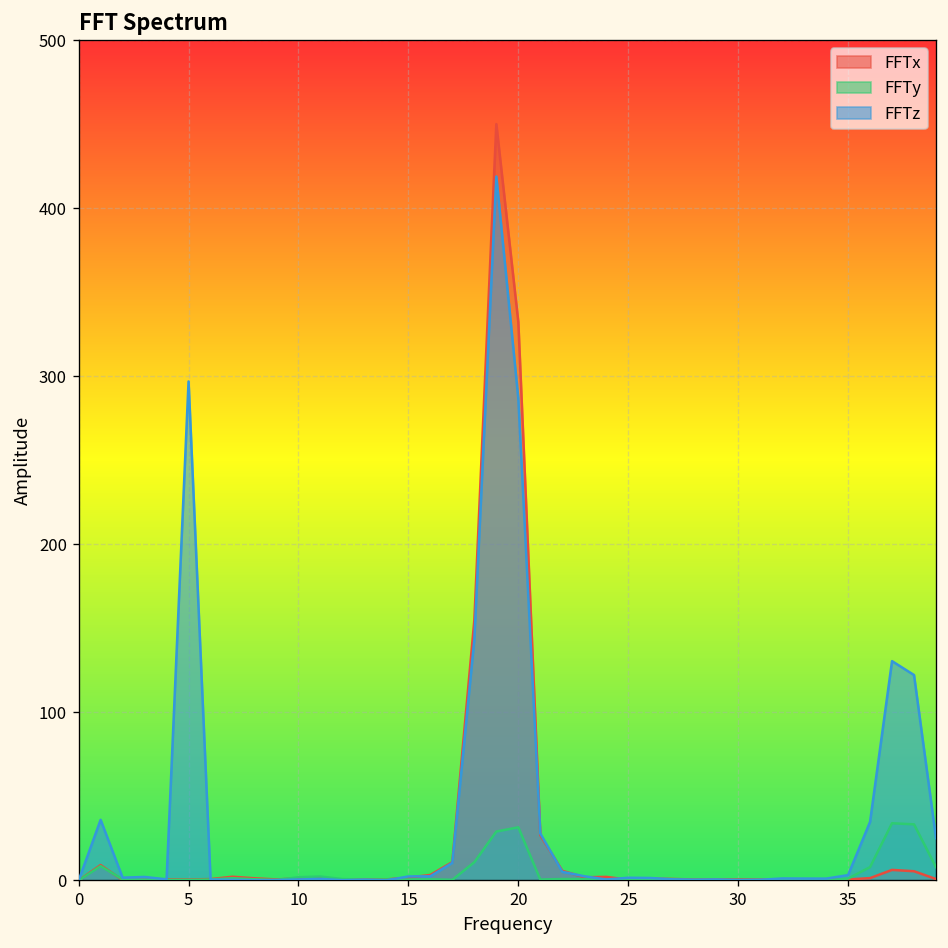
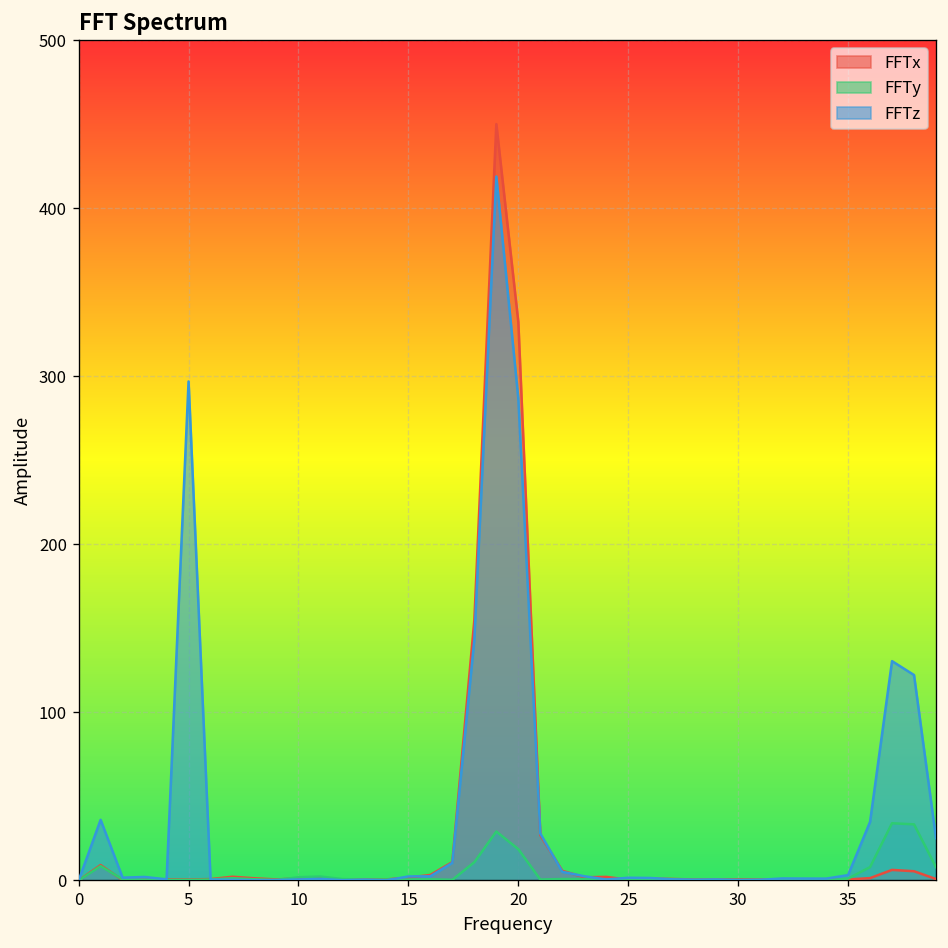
  {
    "FFTx": {
      "20": 332
    },
    "FFTy": {
-     "20": 32
+     "20": 19
    },
    "FFTz": {
      "5": 297,
      "20": 287,
      "35": 3
    }
  }
